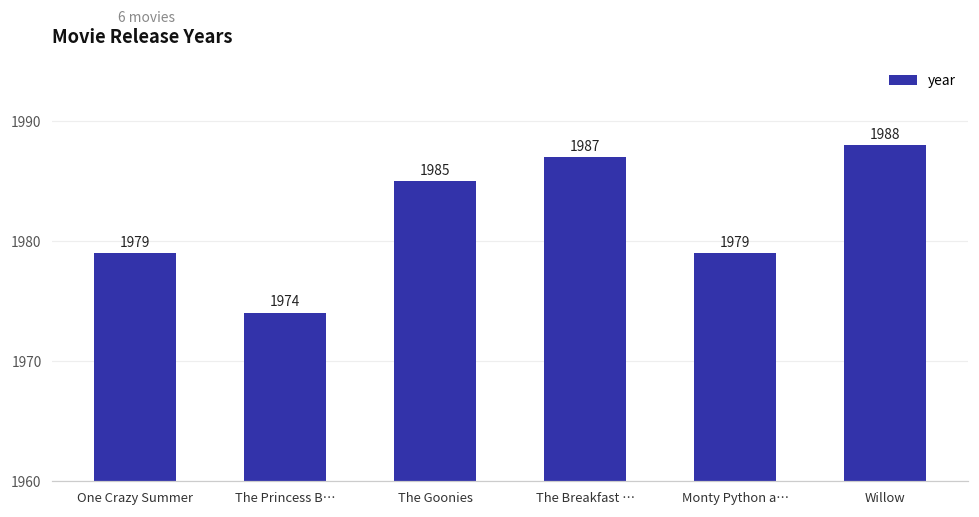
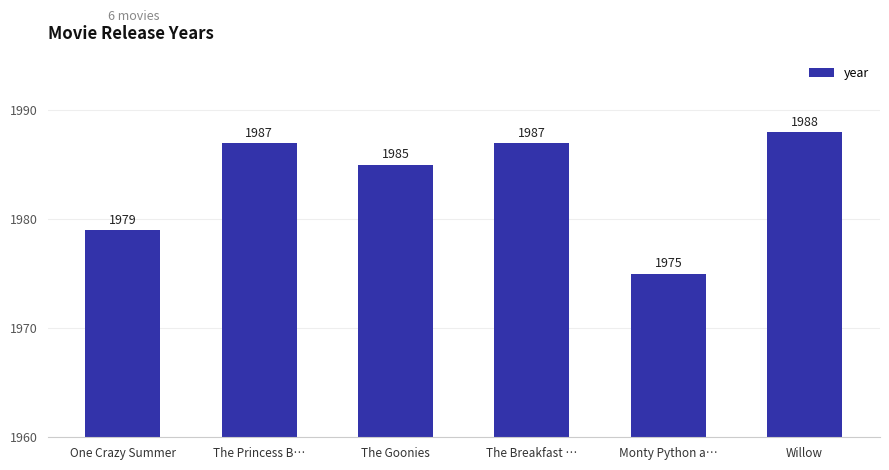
  {
    "One Crazy Summer": 1979,
-   "The Princess B…": 1974,
+   "The Princess B…": 1987,
    "The Goonies": 1985,
    "The Breakfast …": 1987,
-   "Monty Python a…": 1979,
+   "Monty Python a…": 1975,
    "Willow": 1988
  }
